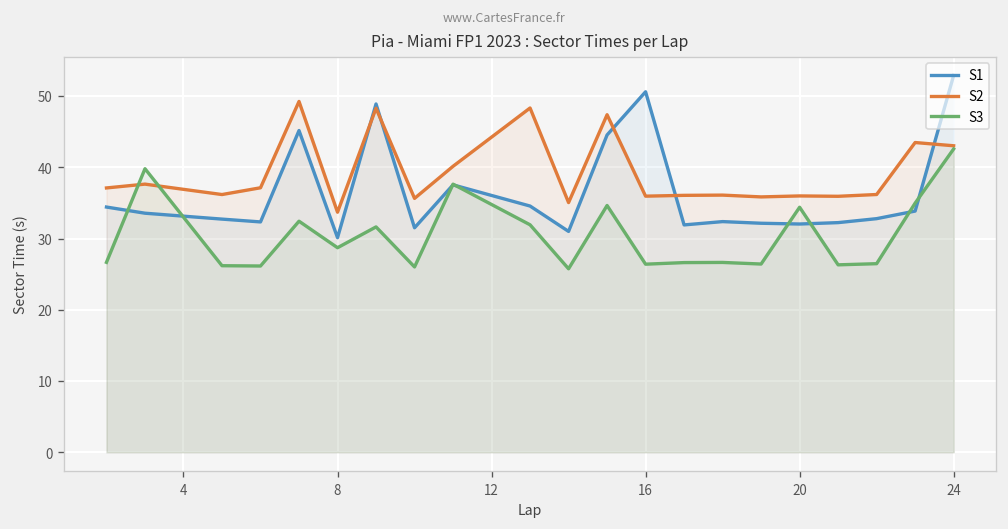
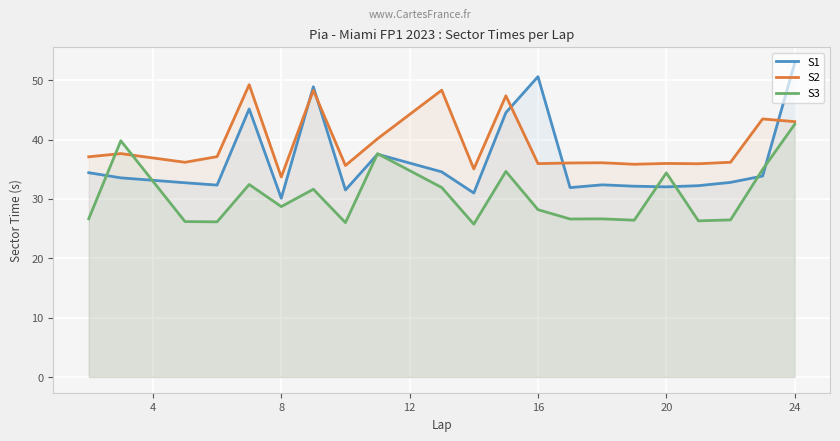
  {
    "S1": {
      "8": 30,
      "16": 51,
      "20": 32
    },
    "S2": {
      "8": 34,
      "16": 36,
      "20": 36,
      "24": 43
    },
    "S3": {
      "8": 29,
-     "16": 26,
+     "16": 28,
      "20": 34,
      "24": 43
    }
  }
